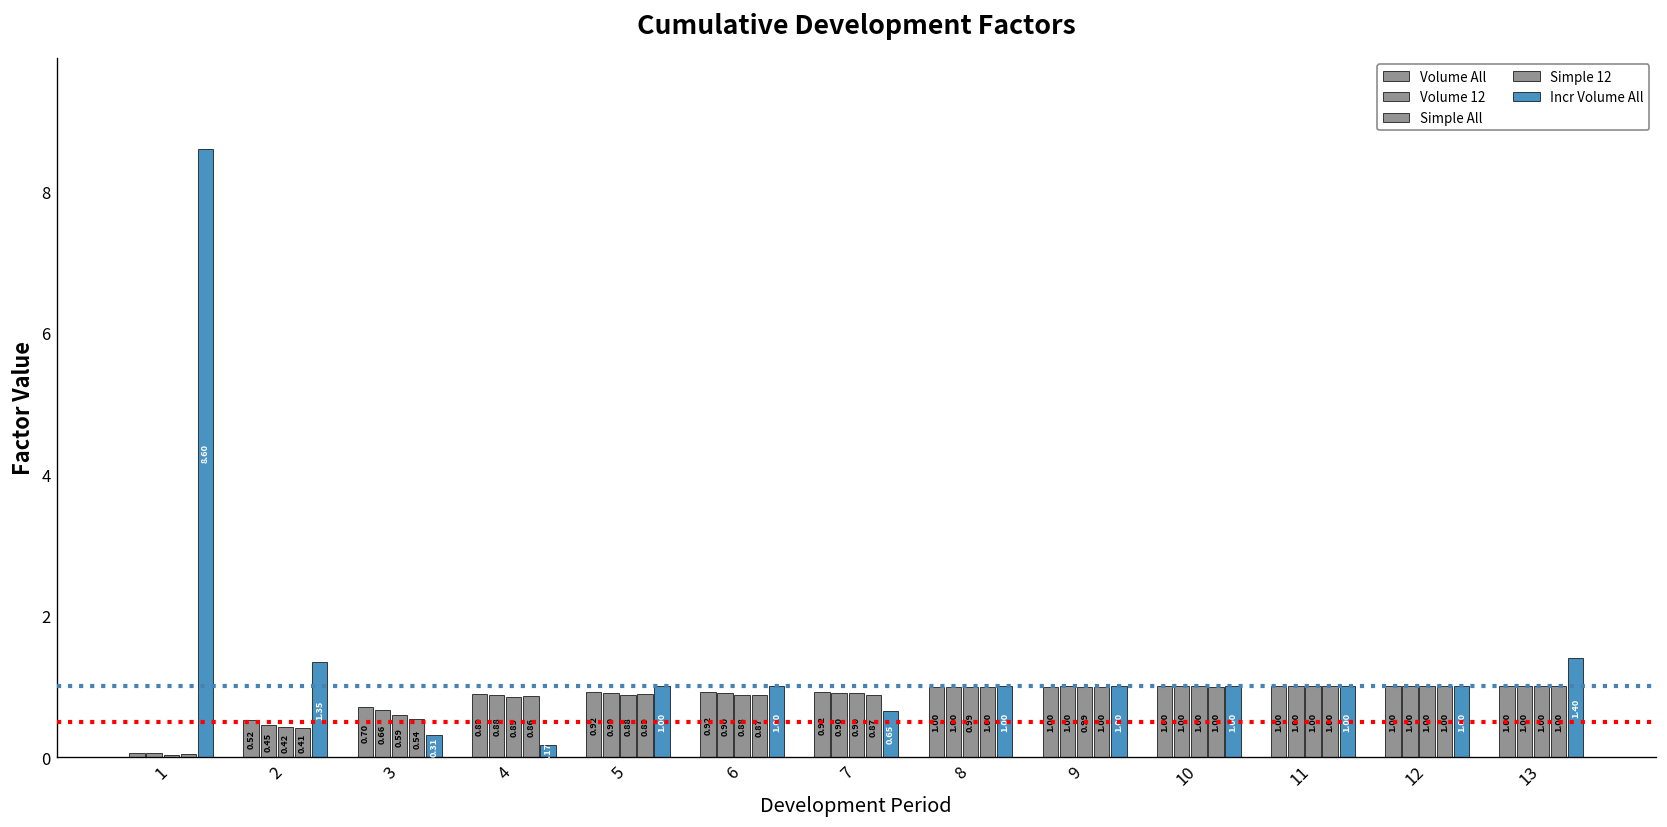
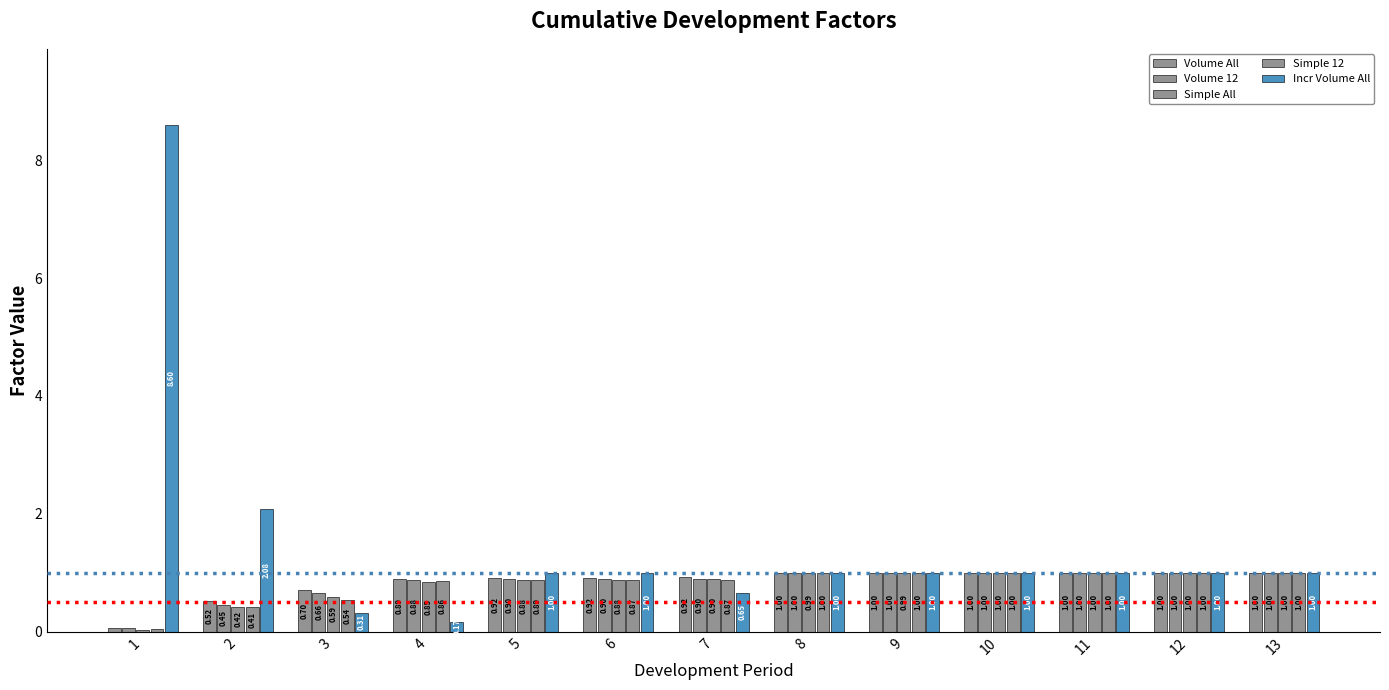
  {
    "Incr Volume All": {
      "1": 8.60,
-     "2": 1.35,
+     "2": 2.08,
      "3": 0.31,
      "4": 0.17,
      "5": 1.00,
      "6": 1.00,
      "7": 0.65,
      "8": 1.00,
      "9": 1.00,
      "10": 1.00,
      "11": 1.00,
      "12": 1.00,
-     "13": 1.40
+     "13": 1.00
    }
  }
